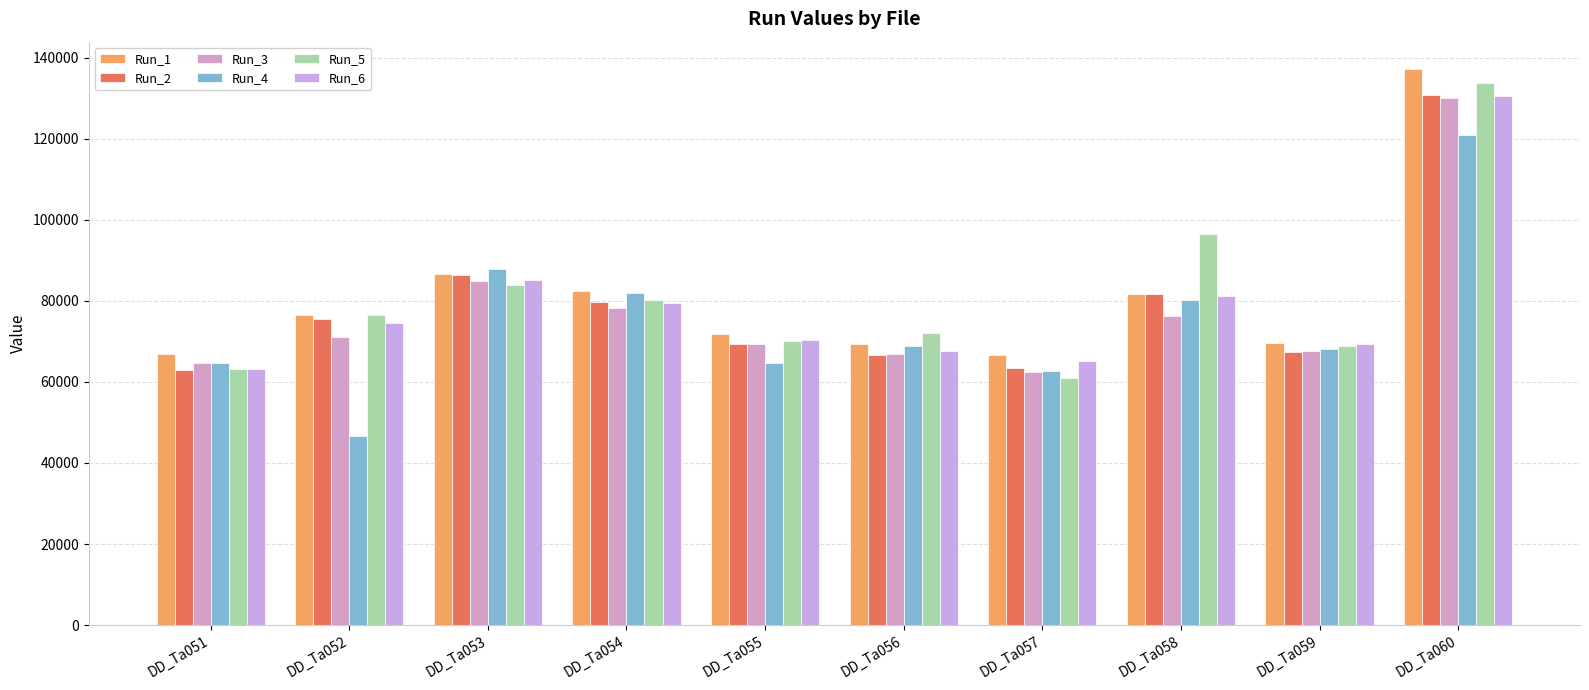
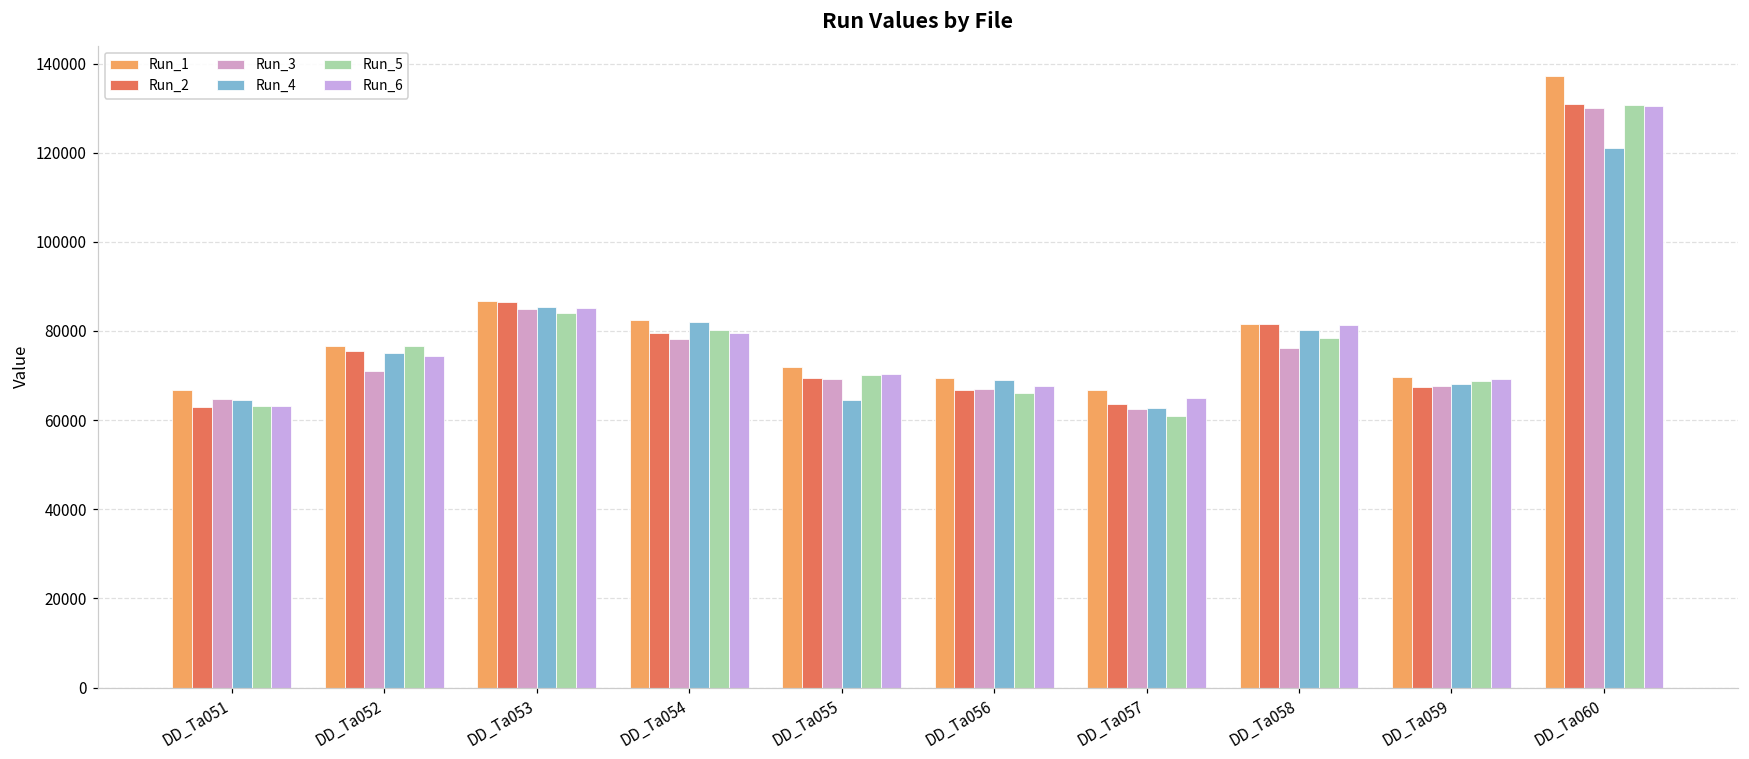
  {
    "Run_4": {
      "DD_Ta051": 65000,
-     "DD_Ta052": 47000,
-     "DD_Ta053": 88000,
+     "DD_Ta052": 75000,
+     "DD_Ta053": 85000,
      "DD_Ta054": 82000,
      "DD_Ta055": 65000,
      "DD_Ta056": 69000,
      "DD_Ta057": 63000,
      "DD_Ta058": 80000,
      "DD_Ta059": 68000,
      "DD_Ta060": 121000
    },
    "Run_5": {
      "DD_Ta051": 63000,
      "DD_Ta052": 77000,
      "DD_Ta053": 84000,
      "DD_Ta054": 80000,
      "DD_Ta055": 70000,
-     "DD_Ta056": 72000,
+     "DD_Ta056": 66000,
      "DD_Ta057": 61000,
-     "DD_Ta058": 97000,
+     "DD_Ta058": 79000,
      "DD_Ta059": 69000,
-     "DD_Ta060": 134000
+     "DD_Ta060": 131000
    }
  }
